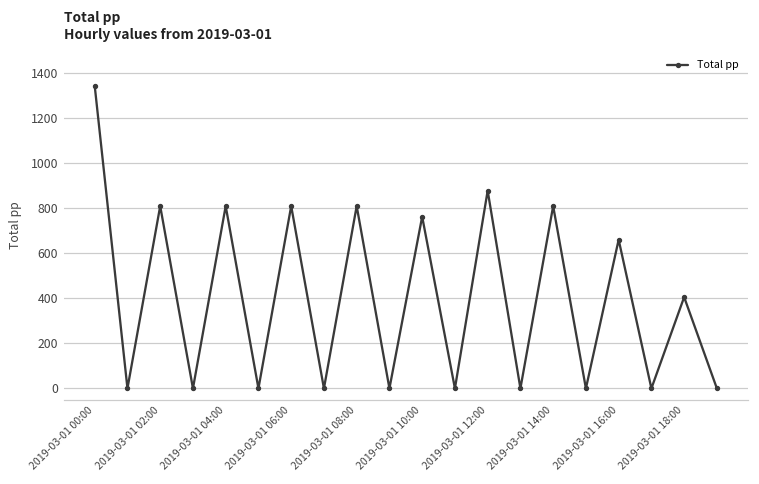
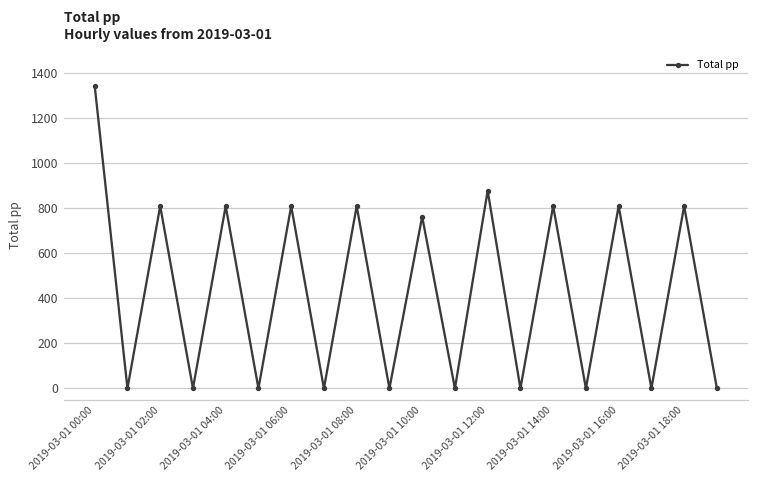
  {
    "2019-03-01 00:00": 1340,
    "2019-03-01 02:00": 810,
    "2019-03-01 04:00": 810,
    "2019-03-01 06:00": 810,
    "2019-03-01 08:00": 810,
    "2019-03-01 10:00": 760,
    "2019-03-01 12:00": 880,
    "2019-03-01 14:00": 810,
-   "2019-03-01 16:00": 660,
-   "2019-03-01 18:00": 410
+   "2019-03-01 16:00": 810,
+   "2019-03-01 18:00": 810
  }
